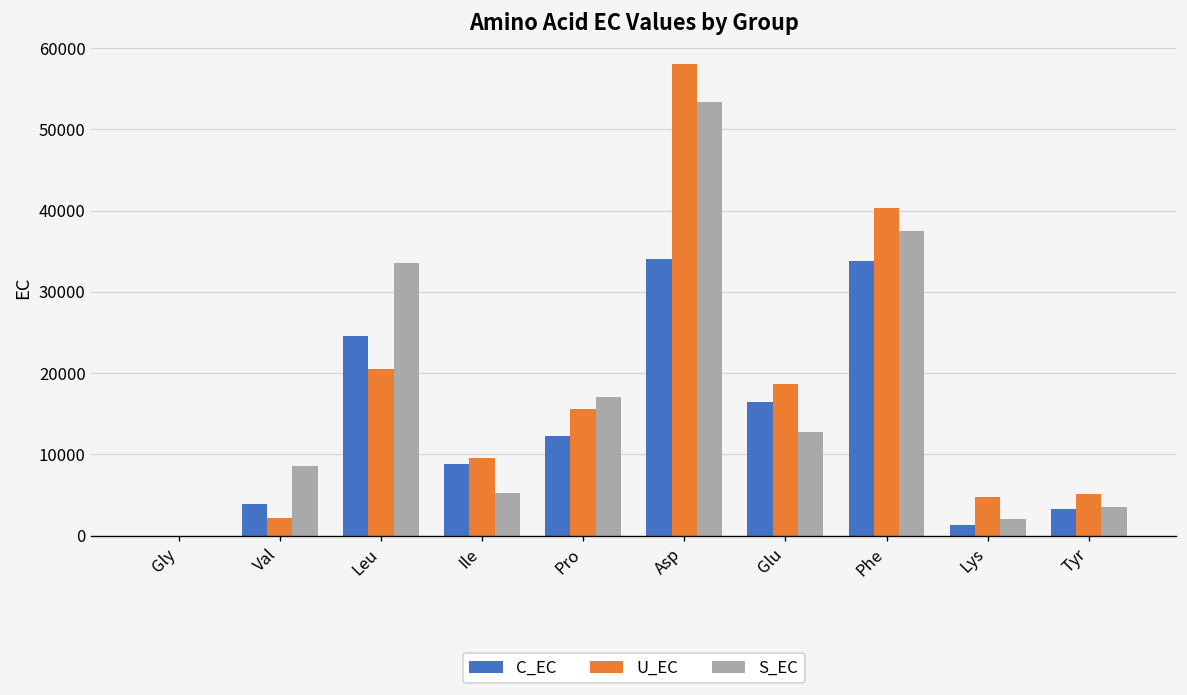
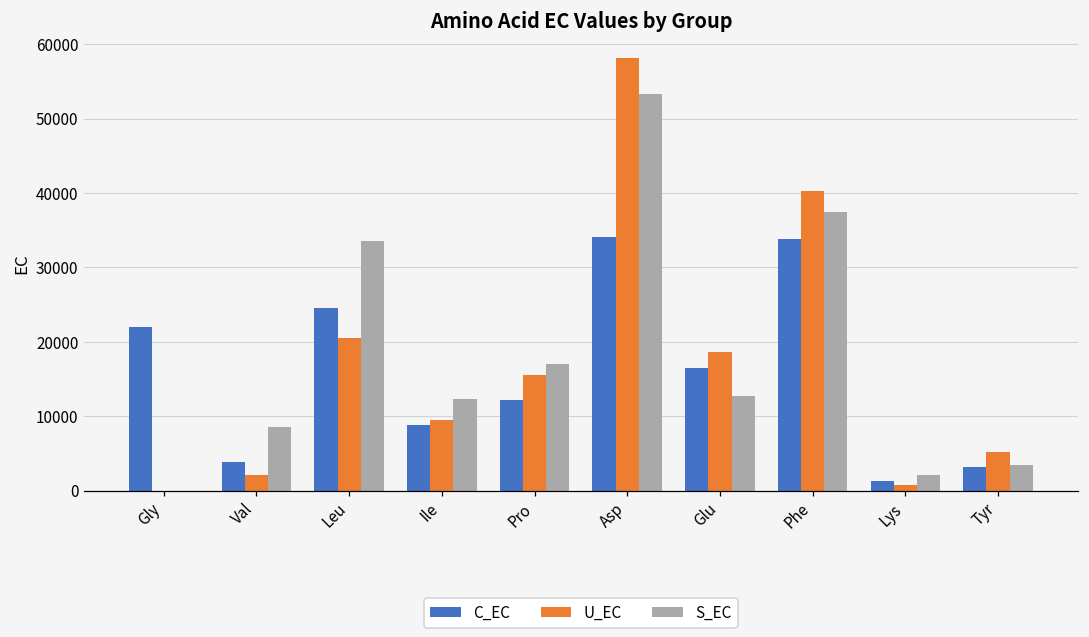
  {
    "C_EC": {
-     "Gly": 0,
+     "Gly": 22000,
      "Val": 4000,
      "Leu": 25000,
      "Ile": 9000,
      "Pro": 12000,
      "Asp": 34000,
      "Glu": 16000,
      "Phe": 34000,
      "Lys": 1000,
      "Tyr": 3000
    },
    "U_EC": {
      "Gly": 0,
      "Val": 2000,
      "Leu": 20000,
      "Ile": 9000,
      "Pro": 16000,
      "Asp": 58000,
      "Glu": 19000,
      "Phe": 40000,
-     "Lys": 5000,
+     "Lys": 1000,
      "Tyr": 5000
    },
    "S_EC": {
      "Gly": 0,
      "Val": 9000,
      "Leu": 34000,
-     "Ile": 5000,
+     "Ile": 12000,
      "Pro": 17000,
      "Asp": 53000,
      "Glu": 13000,
      "Phe": 37000,
      "Lys": 2000,
      "Tyr": 3000
    }
  }
